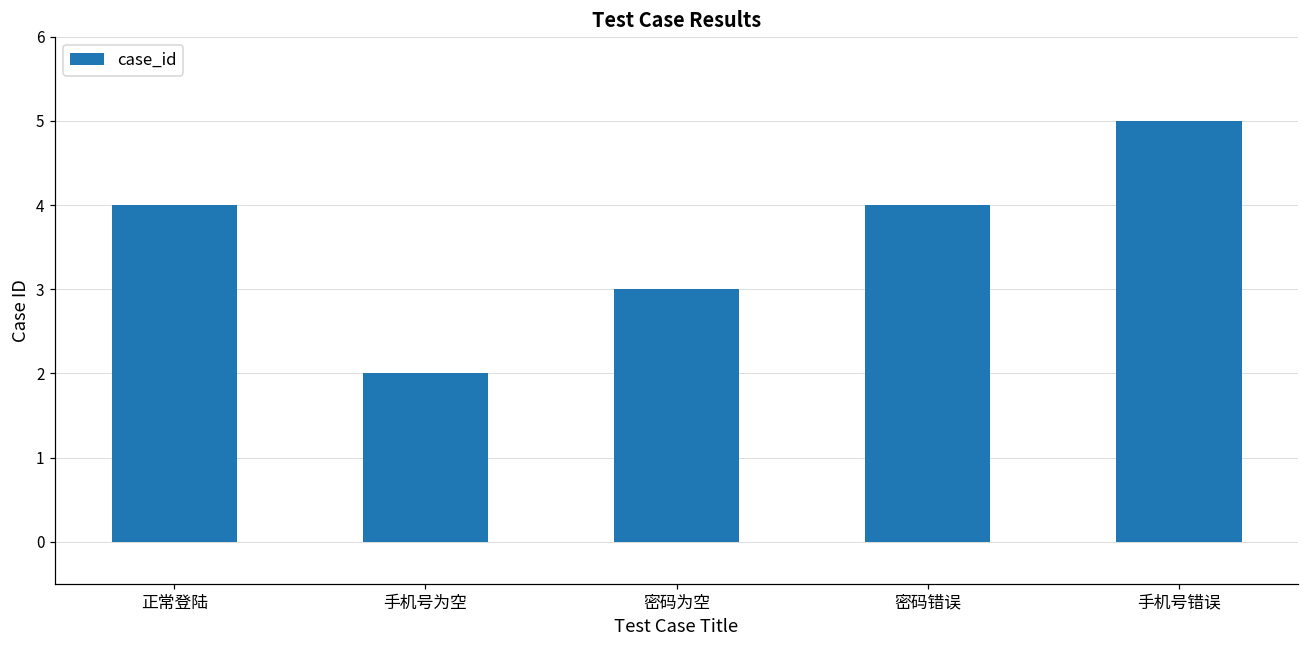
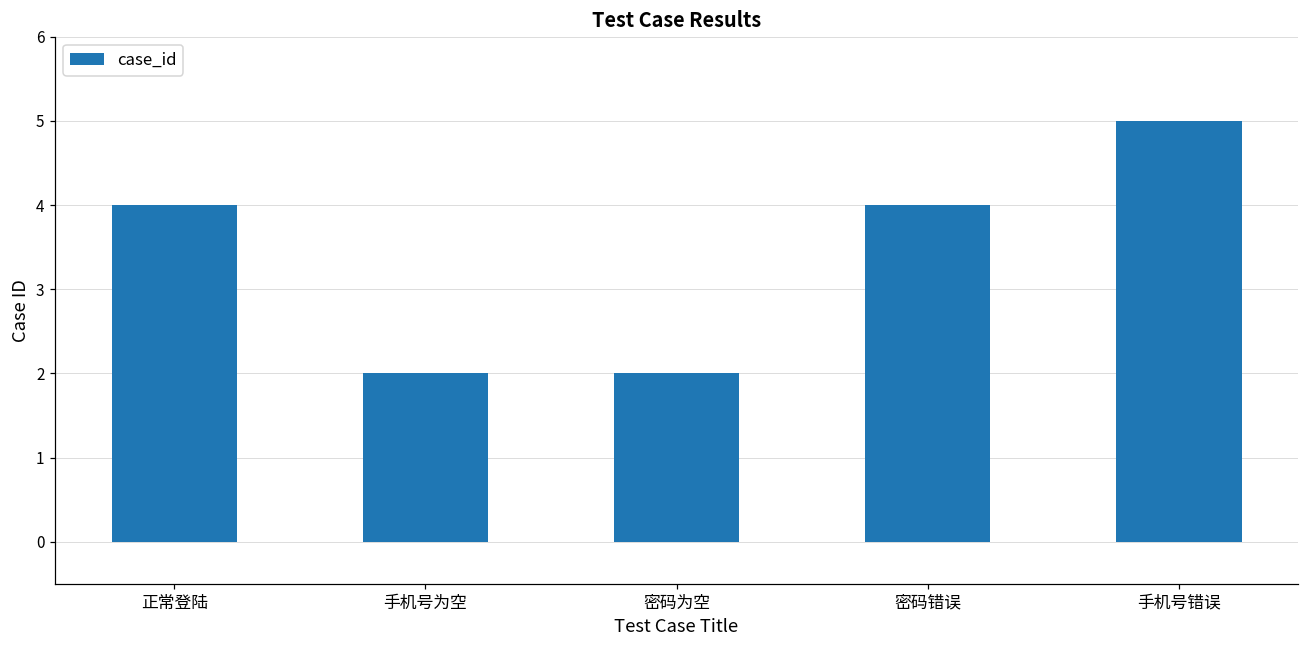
  {
    "正常登陆": 4,
    "手机号为空": 2,
-   "密码为空": 3,
+   "密码为空": 2,
    "密码错误": 4,
    "手机号错误": 5
  }
